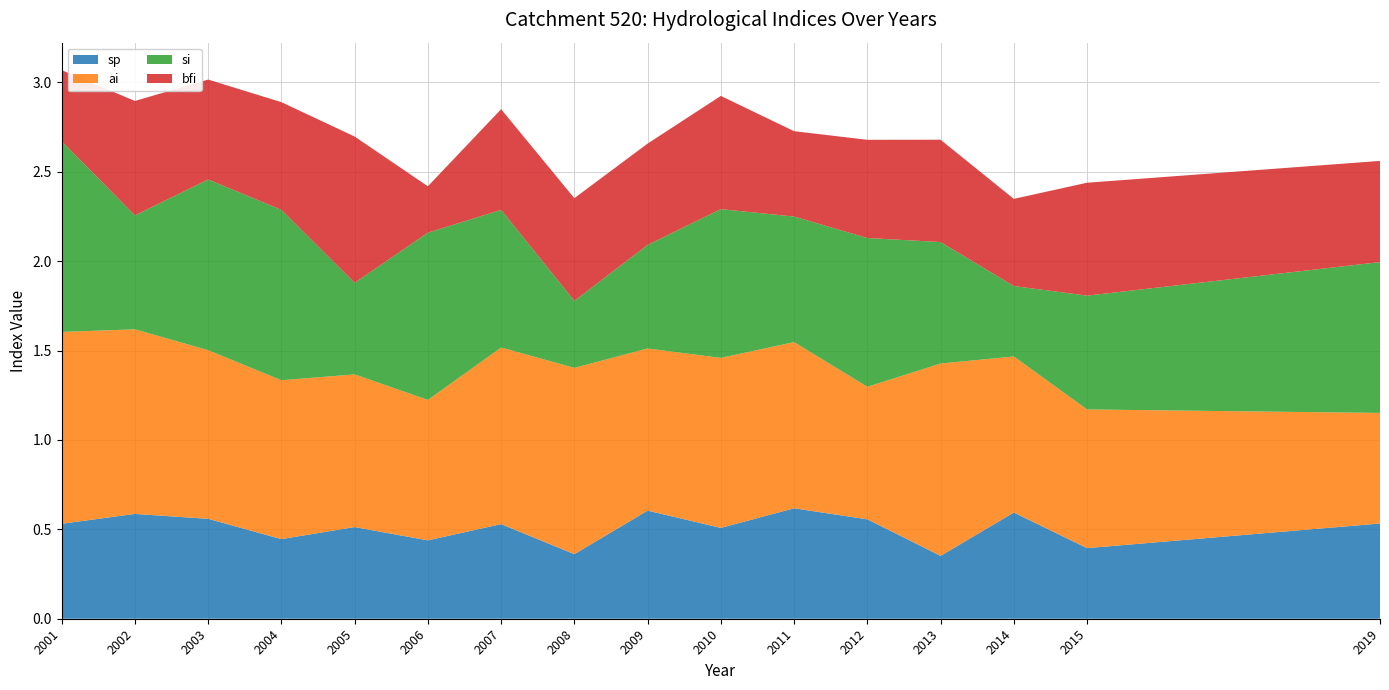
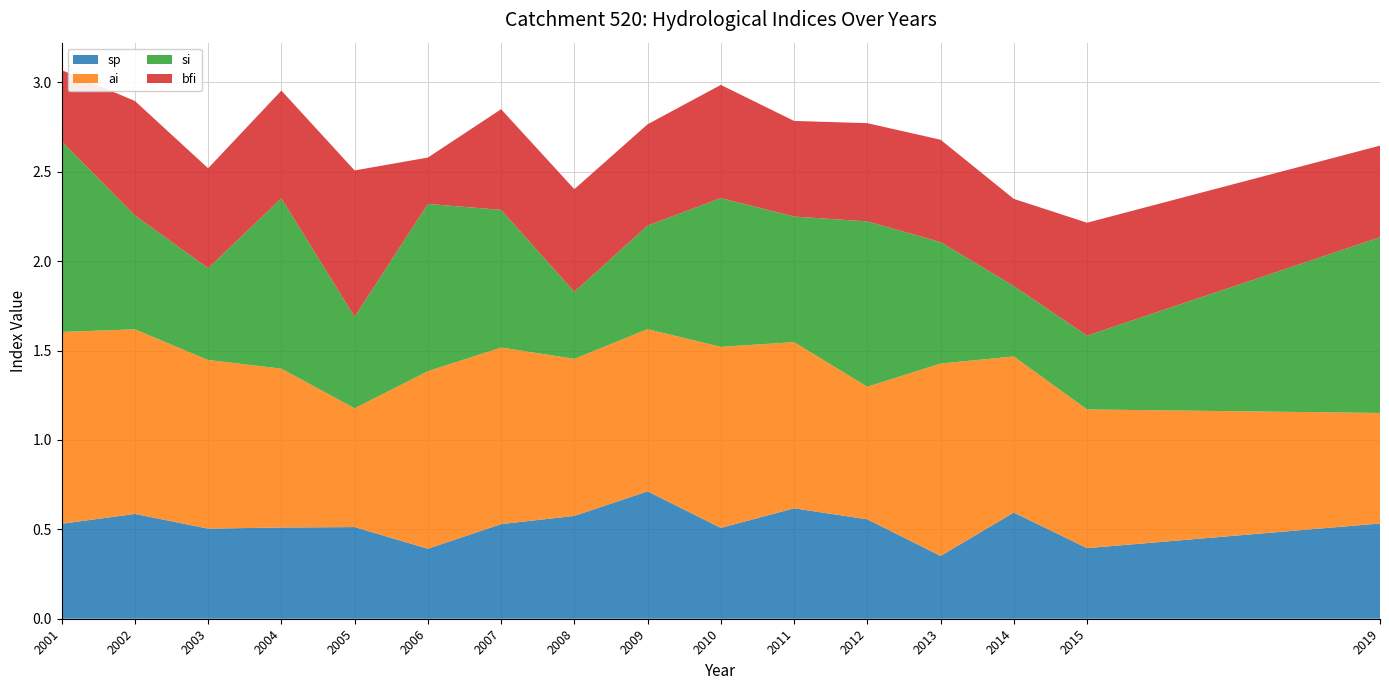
  {
    "sp": {
      "2001": 0.53,
      "2002": 0.59,
-     "2003": 0.56,
-     "2004": 0.45,
+     "2003": 0.50,
+     "2004": 0.51,
      "2005": 0.51,
-     "2006": 0.44,
+     "2006": 0.39,
      "2007": 0.53,
-     "2008": 0.36,
-     "2009": 0.60,
+     "2008": 0.58,
+     "2009": 0.71,
      "2010": 0.51,
      "2011": 0.62,
      "2012": 0.56,
      "2013": 0.35,
      "2014": 0.59,
      "2015": 0.39,
      "2019": 0.53
    },
    "ai": {
      "2001": 1.07,
      "2002": 1.03,
      "2003": 0.94,
      "2004": 0.89,
-     "2005": 0.85,
-     "2006": 0.79,
+     "2005": 0.66,
+     "2006": 0.99,
      "2007": 0.99,
-     "2008": 1.04,
+     "2008": 0.88,
      "2009": 0.91,
-     "2010": 0.95,
+     "2010": 1.01,
      "2011": 0.93,
      "2012": 0.74,
      "2013": 1.08,
      "2014": 0.87,
      "2015": 0.78,
      "2019": 0.62
    },
    "si": {
      "2001": 1.07,
      "2002": 0.64,
-     "2003": 0.95,
+     "2003": 0.51,
      "2004": 0.95,
      "2005": 0.51,
      "2006": 0.94,
      "2007": 0.77,
      "2008": 0.37,
      "2009": 0.58,
      "2010": 0.83,
      "2011": 0.70,
-     "2012": 0.83,
+     "2012": 0.92,
      "2013": 0.68,
      "2014": 0.39,
-     "2015": 0.64,
-     "2019": 0.84
+     "2015": 0.41,
+     "2019": 0.98
    },
    "bfi": {
      "2001": 0.40,
      "2002": 0.64,
      "2003": 0.56,
      "2004": 0.60,
      "2005": 0.82,
      "2006": 0.26,
      "2007": 0.56,
      "2008": 0.57,
      "2009": 0.57,
      "2010": 0.63,
-     "2011": 0.48,
+     "2011": 0.53,
      "2012": 0.55,
      "2013": 0.57,
      "2014": 0.49,
      "2015": 0.63,
-     "2019": 0.57
+     "2019": 0.51
    }
  }
